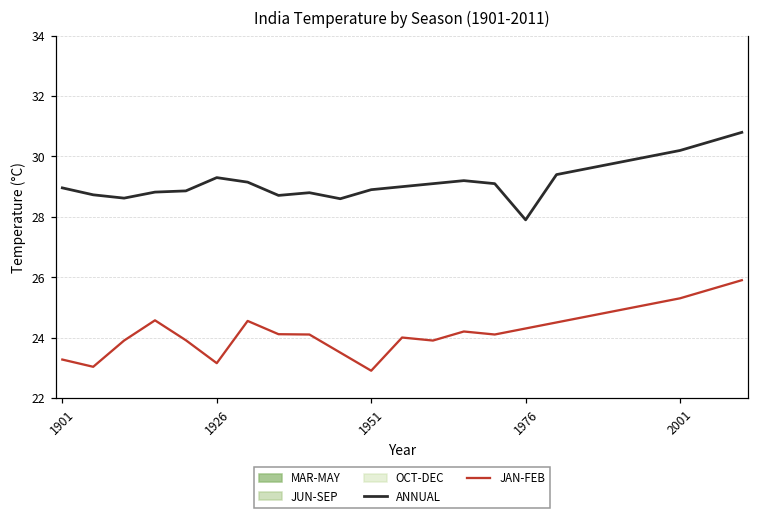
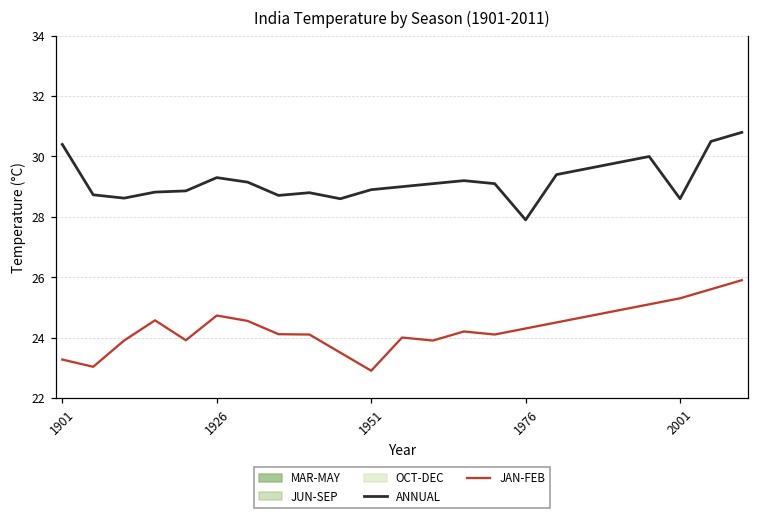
  {
    "ANNUAL": {
-     "1901": 29.0,
+     "1901": 30.4,
      "1926": 29.3,
      "1951": 28.9,
      "1976": 27.9,
-     "2001": 30.2
+     "2001": 28.6
    },
    "JAN-FEB": {
      "1901": 23.3,
-     "1926": 23.2,
+     "1926": 24.7,
      "1951": 22.9,
      "1976": 24.3,
      "2001": 25.3
    }
  }
